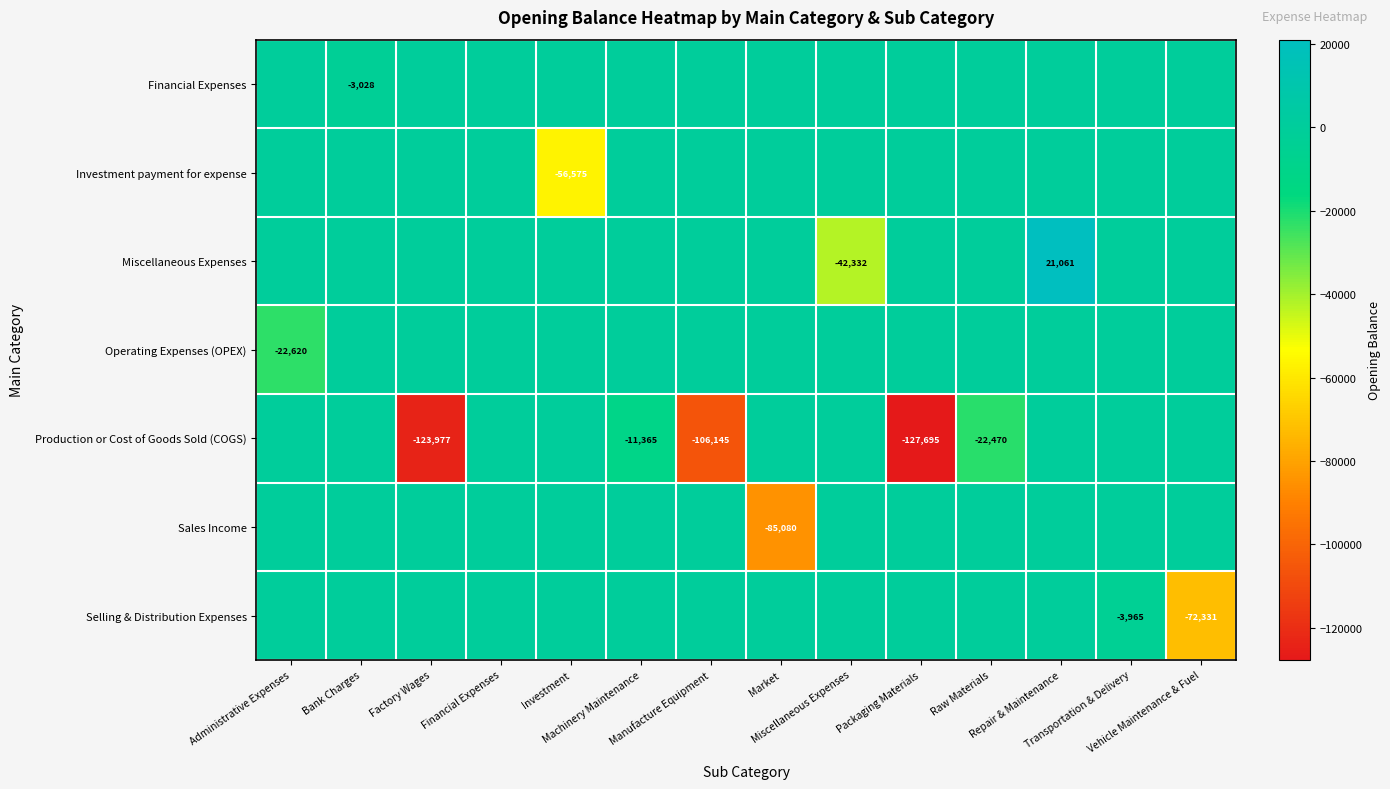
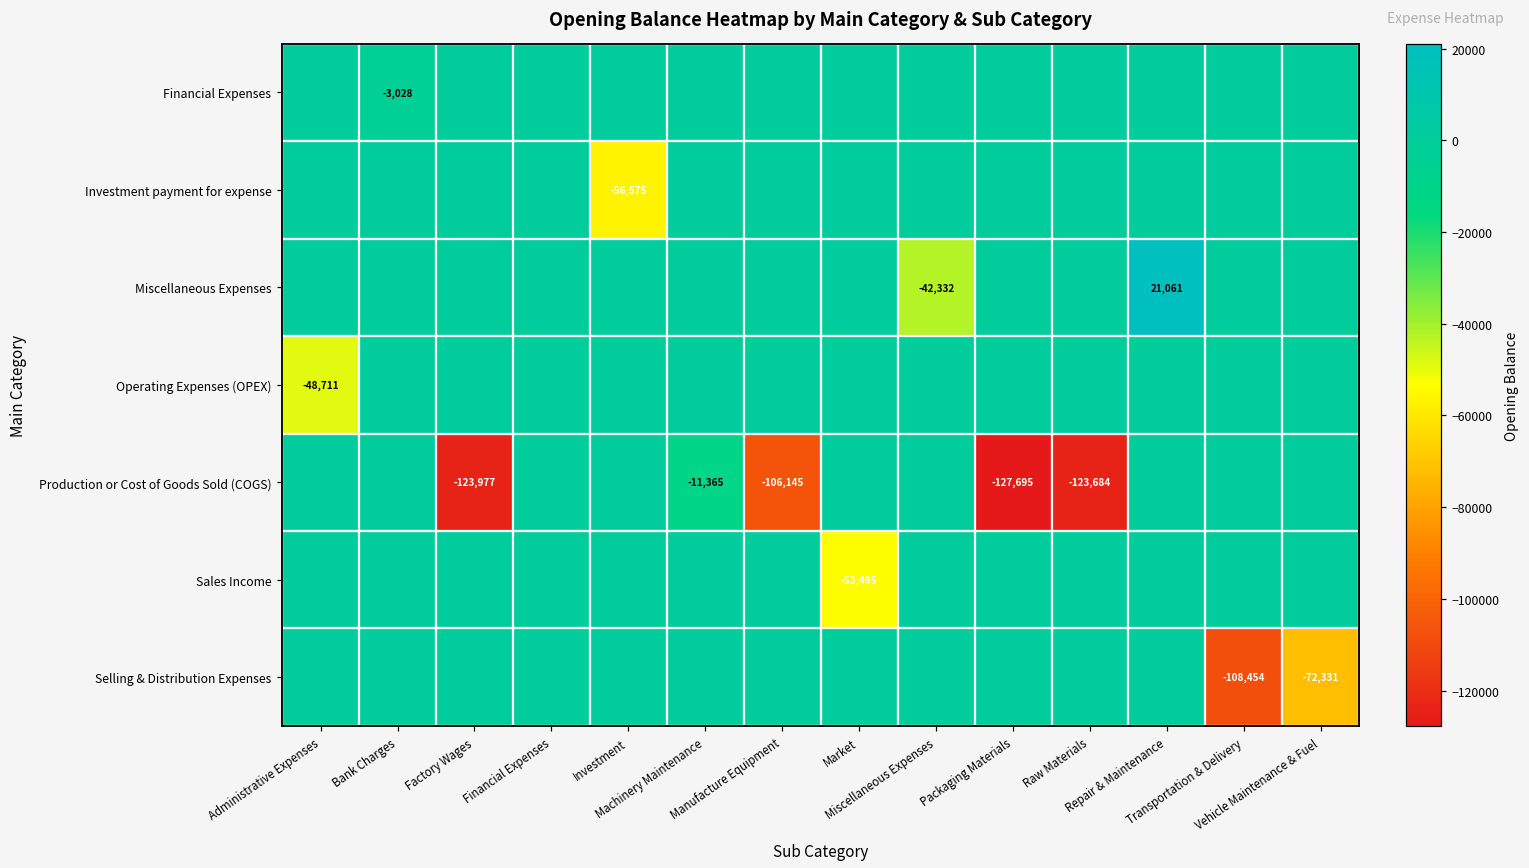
  {
    "Financial Expenses": {
      "Bank Charges": "-3,028"
    },
    "Investment payment for expense": {
      "Investment": "-56,575"
    },
    "Miscellaneous Expenses": {
      "Miscellaneous Expenses": "-42,332",
      "Repair & Maintenance": "21,061"
    },
    "Operating Expenses (OPEX)": {
-     "Administrative Expenses": "-22,620"
+     "Administrative Expenses": "-48,711"
    },
    "Production or Cost of Goods Sold (COGS)": {
      "Factory Wages": "-123,977",
      "Machinery Maintenance": "-11,365",
      "Manufacture Equipment": "-106,145",
      "Packaging Materials": "-127,695",
-     "Raw Materials": "-22,470"
+     "Raw Materials": "-123,684"
    },
    "Sales Income": {
-     "Market": "-85,080"
+     "Market": "-53,495"
    },
    "Selling & Distribution Expenses": {
-     "Transportation & Delivery": "-3,965",
+     "Transportation & Delivery": "-108,454",
      "Vehicle Maintenance & Fuel": "-72,331"
    }
  }
